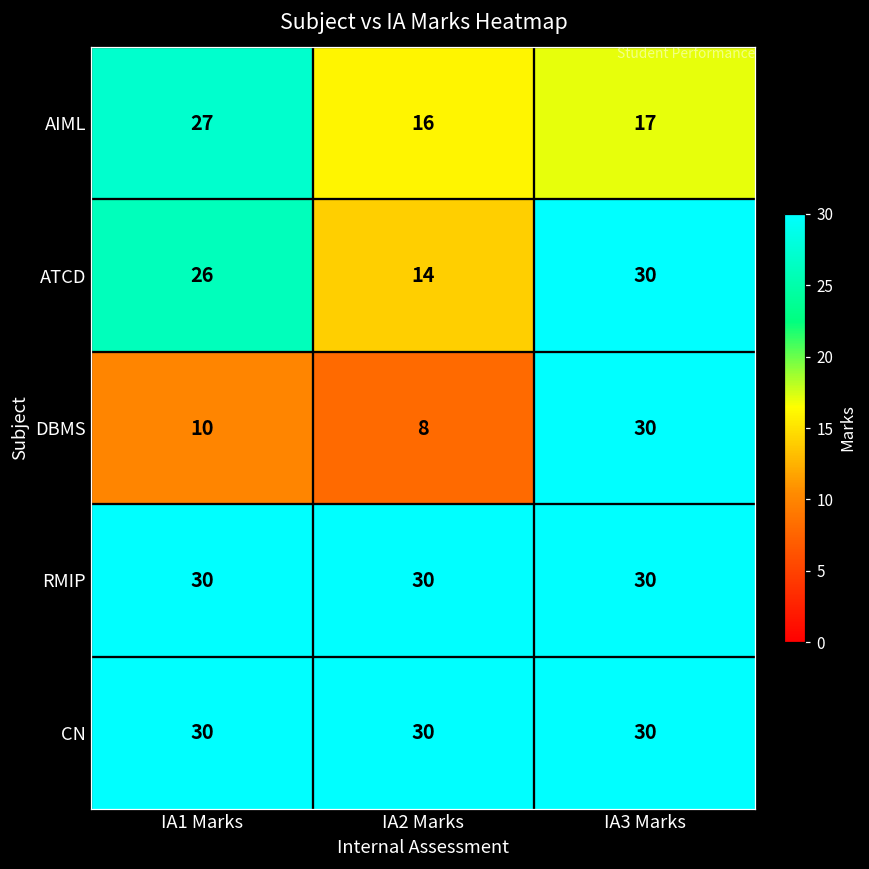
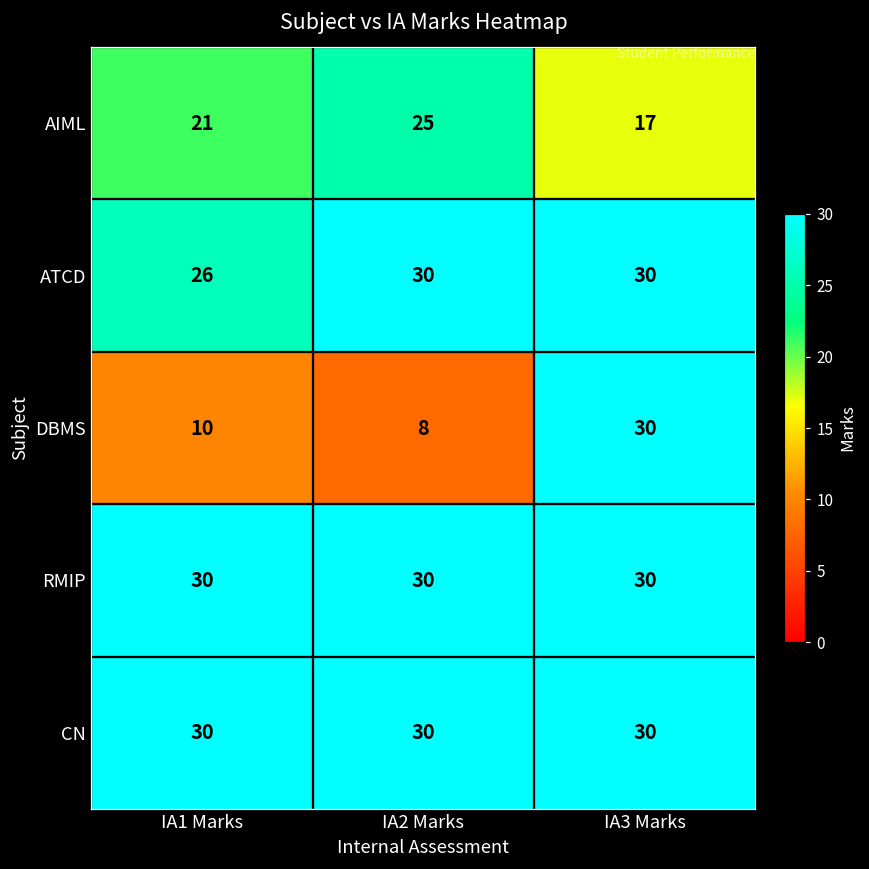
  {
    "AIML": {
-     "IA1 Marks": 27,
-     "IA2 Marks": 16
+     "IA1 Marks": 21,
+     "IA2 Marks": 25
    },
    "ATCD": {
      "IA1 Marks": 26,
-     "IA2 Marks": 14,
+     "IA2 Marks": 30,
      "IA3 Marks": 30
    },
    "DBMS": {
      "IA1 Marks": 10,
      "IA2 Marks": 8,
      "IA3 Marks": 30
    },
    "RMIP": {
      "IA1 Marks": 30,
      "IA2 Marks": 30,
      "IA3 Marks": 30
    },
    "CN": {
      "IA1 Marks": 30,
      "IA2 Marks": 30,
      "IA3 Marks": 30
    }
  }
